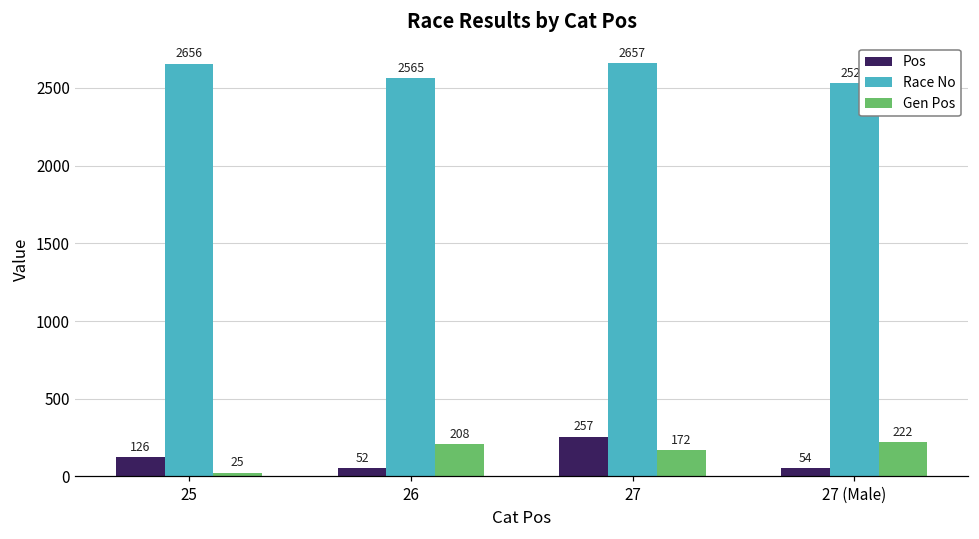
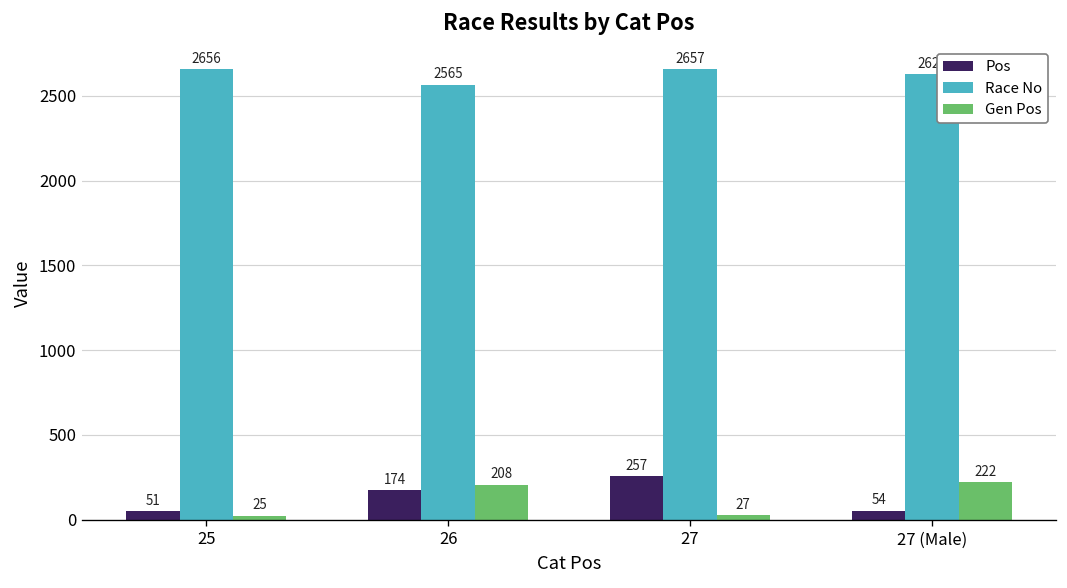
  {
    "Pos": {
-     "25": 126,
-     "26": 52,
+     "25": 51,
+     "26": 174,
      "27": 257,
      "27 (Male)": 54
    },
    "Race No": {
-     "27 (Male)": 2530
+     "27 (Male)": 2630
    },
    "Gen Pos": {
      "25": 25,
      "26": 208,
-     "27": 172,
+     "27": 27,
      "27 (Male)": 222
    }
  }
